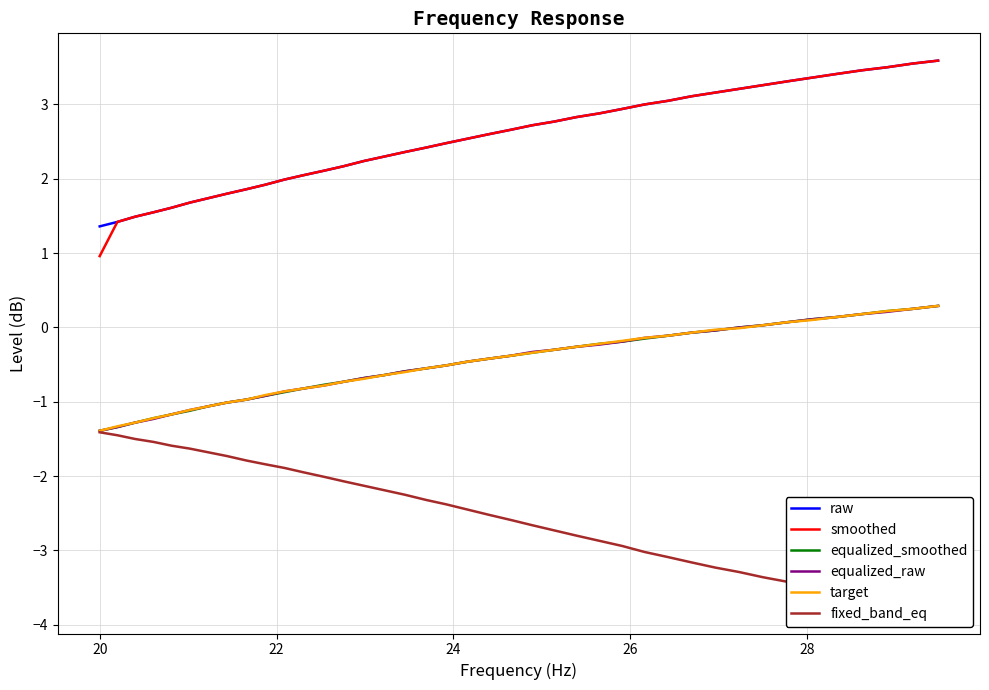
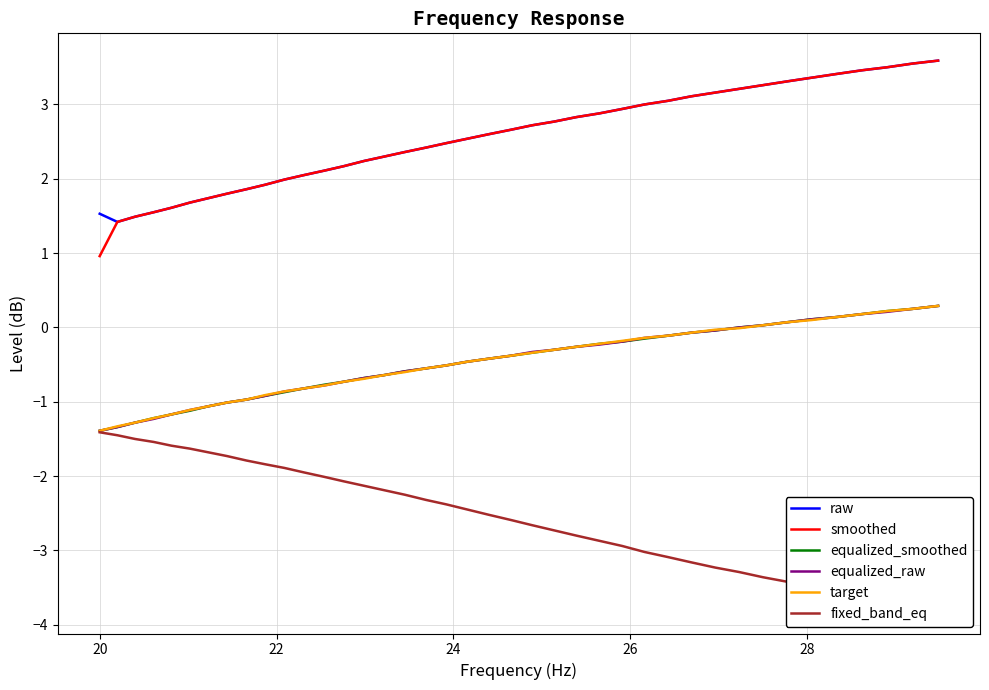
  {
    "raw": {
-     "20": 1.4
+     "20": 1.5
    },
    "smoothed": {
      "20": 1.0
    }
  }
